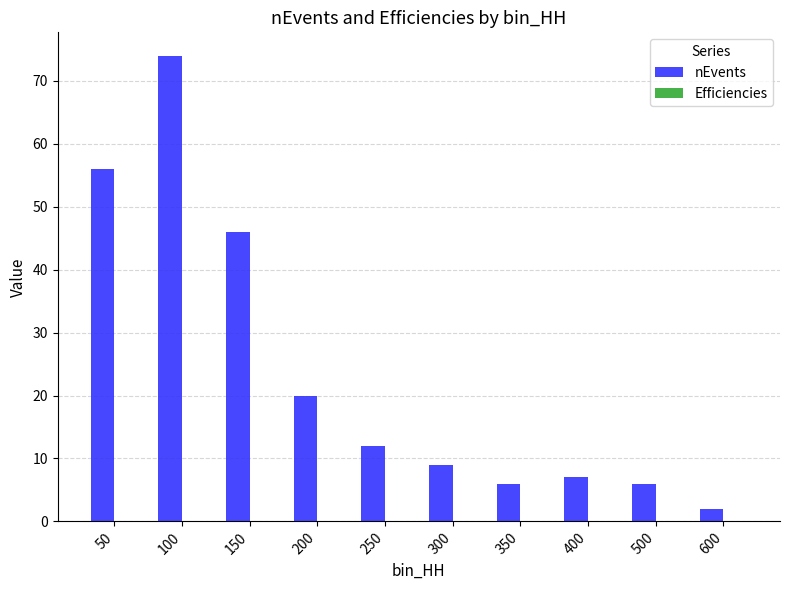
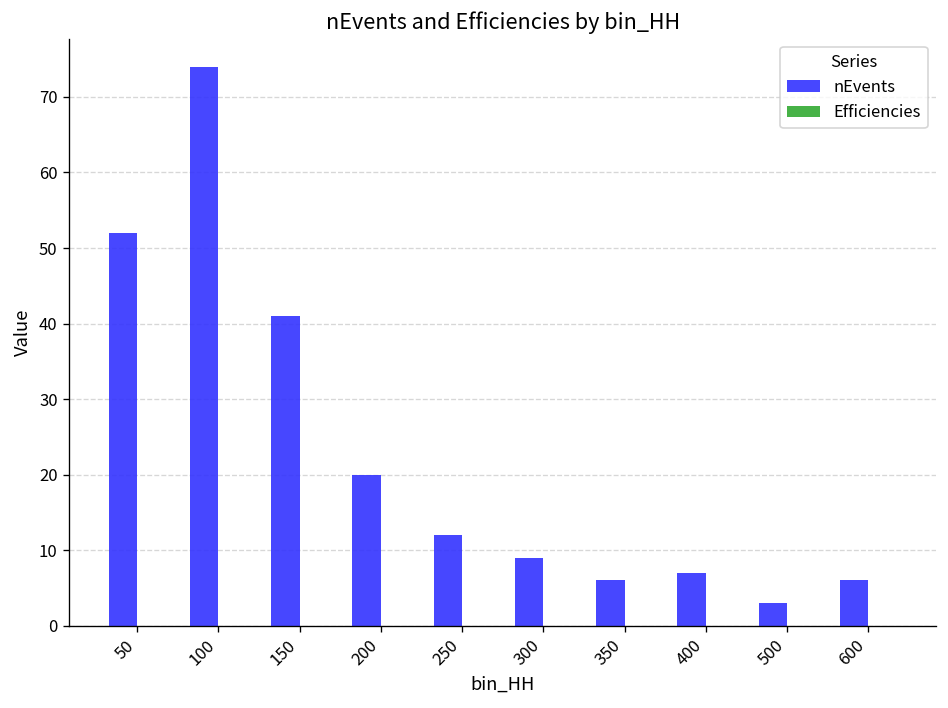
  {
    "nEvents": {
-     "50": 56,
+     "50": 52,
      "100": 74,
-     "150": 46,
+     "150": 41,
      "200": 20,
      "250": 12,
      "300": 9,
      "350": 6,
      "400": 7,
-     "500": 6,
-     "600": 2
+     "500": 3,
+     "600": 6
    }
  }
